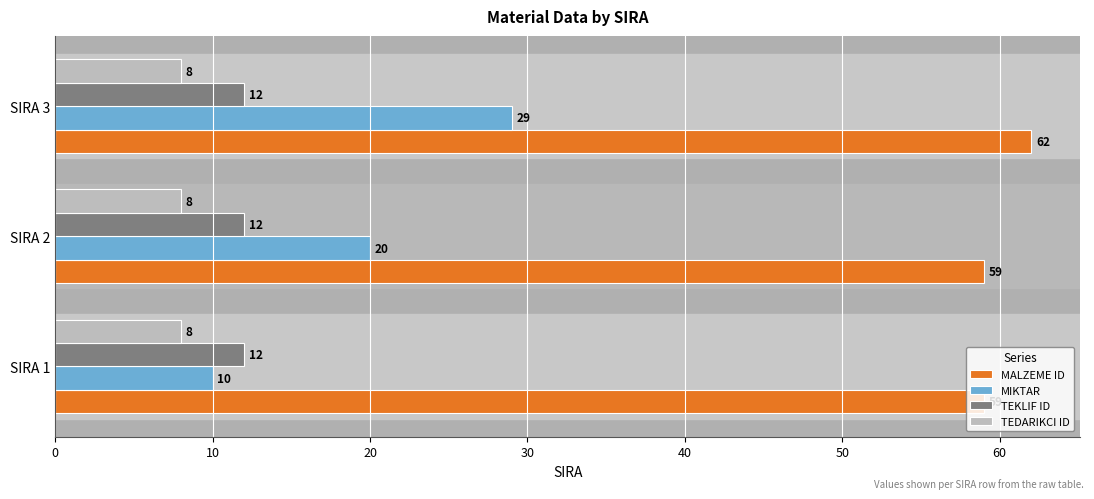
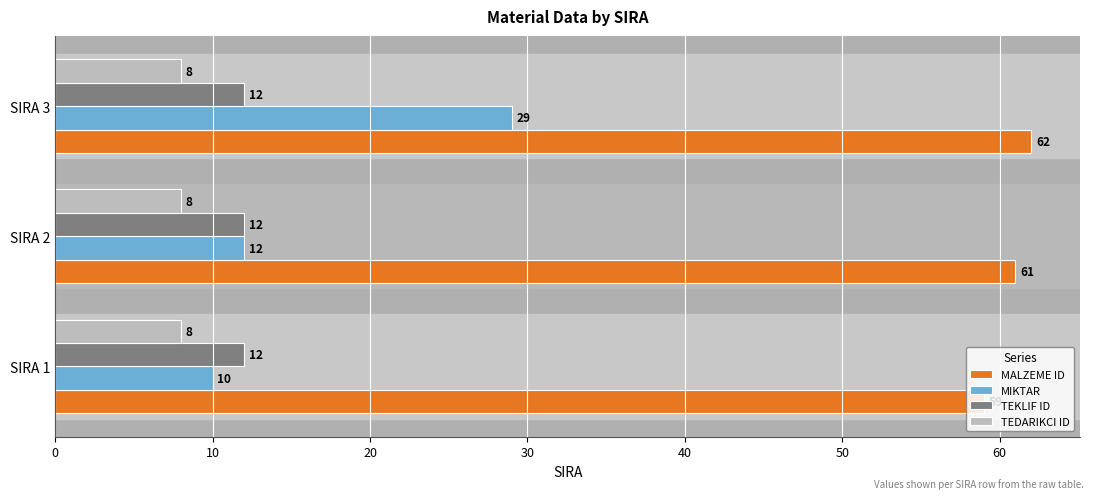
  {
    "MALZEME ID": {
      "SIRA 3": 62,
-     "SIRA 2": 59
+     "SIRA 2": 61
    },
    "MIKTAR": {
      "SIRA 3": 29,
-     "SIRA 2": 20,
+     "SIRA 2": 12,
      "SIRA 1": 10
    },
    "TEKLIF ID": {
      "SIRA 3": 12,
      "SIRA 2": 12,
      "SIRA 1": 12
    },
    "TEDARIKCI ID": {
      "SIRA 3": 8,
      "SIRA 2": 8,
      "SIRA 1": 8
    }
  }
